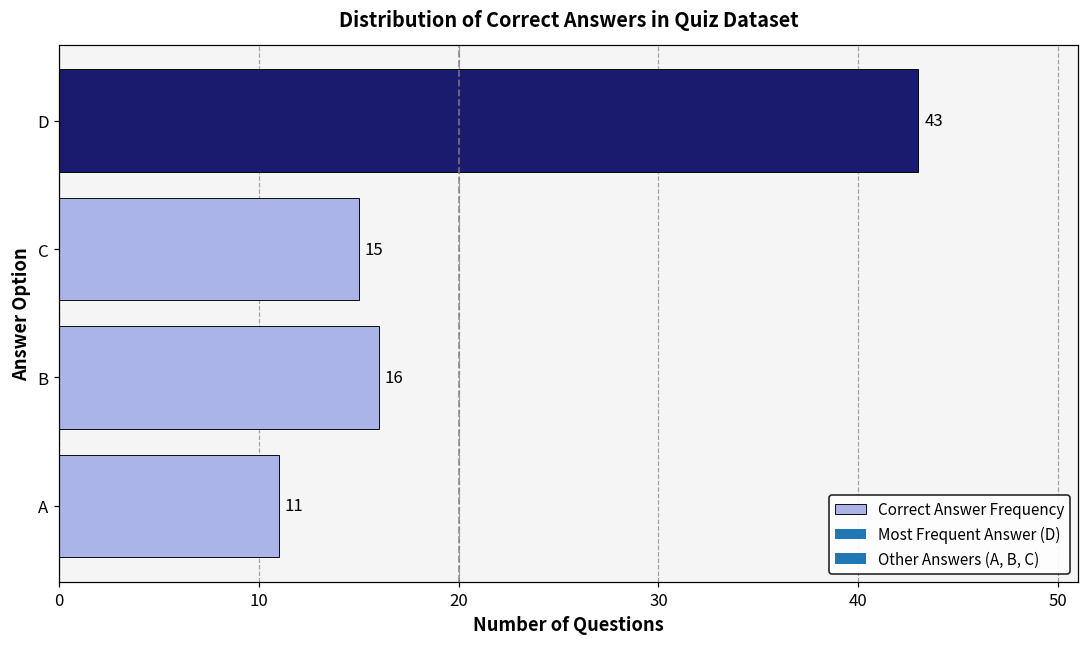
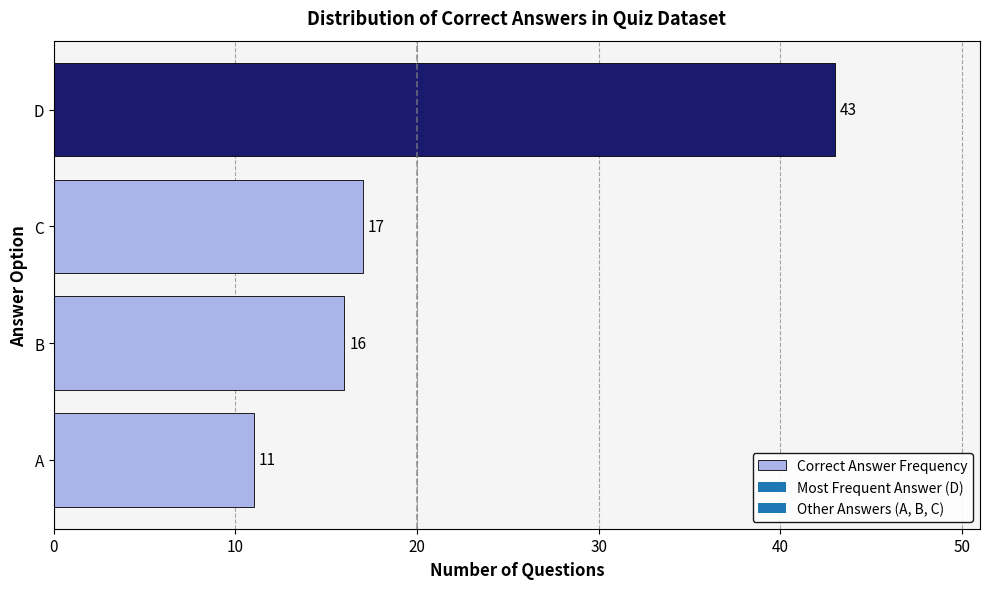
  {
    "D": 43,
-   "C": 15,
+   "C": 17,
    "B": 16,
    "A": 11
  }
